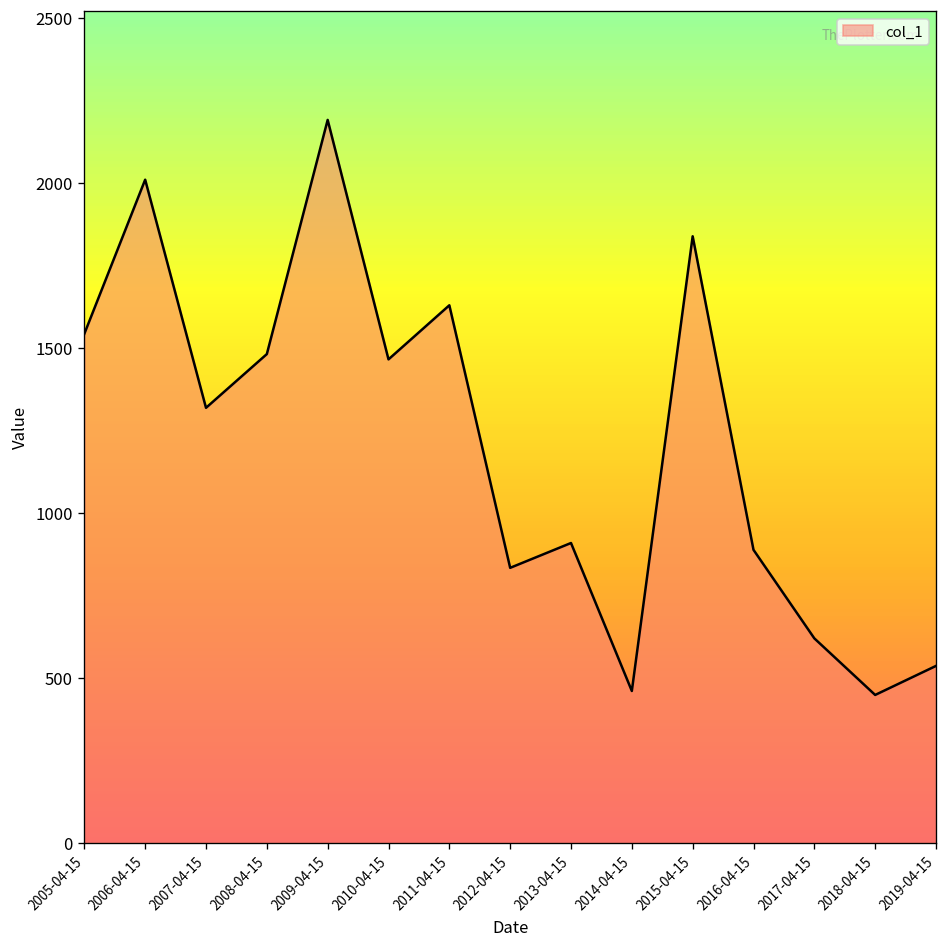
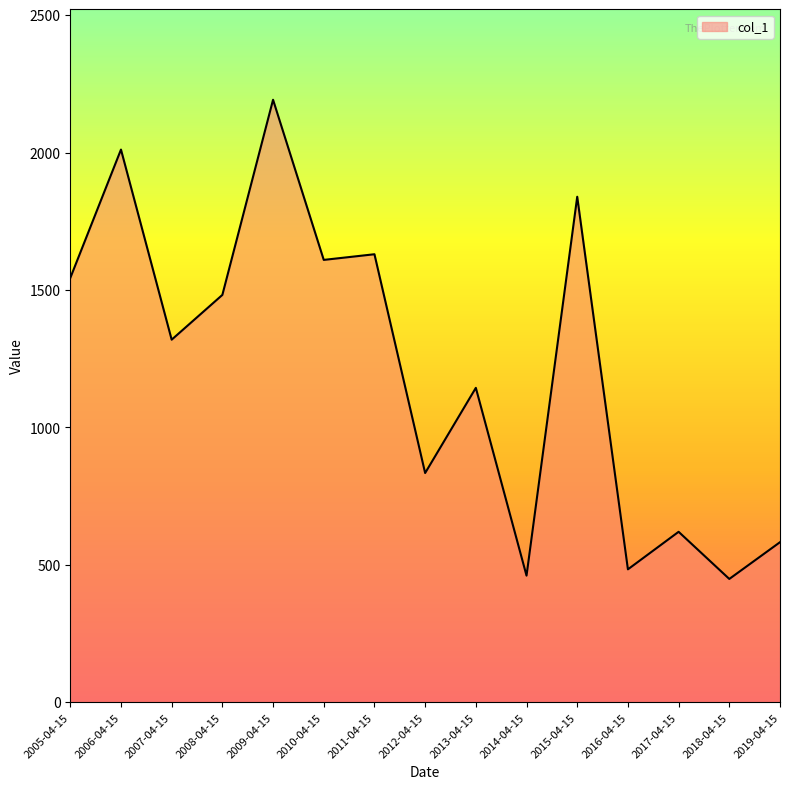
  {
    "2005-04-15": 1540,
    "2006-04-15": 2010,
    "2007-04-15": 1320,
    "2008-04-15": 1480,
    "2009-04-15": 2190,
-   "2010-04-15": 1470,
+   "2010-04-15": 1610,
    "2011-04-15": 1630,
    "2012-04-15": 830,
-   "2013-04-15": 910,
+   "2013-04-15": 1140,
    "2014-04-15": 460,
    "2015-04-15": 1840,
-   "2016-04-15": 890,
+   "2016-04-15": 480,
    "2017-04-15": 620,
    "2018-04-15": 450,
-   "2019-04-15": 540
+   "2019-04-15": 580
  }
